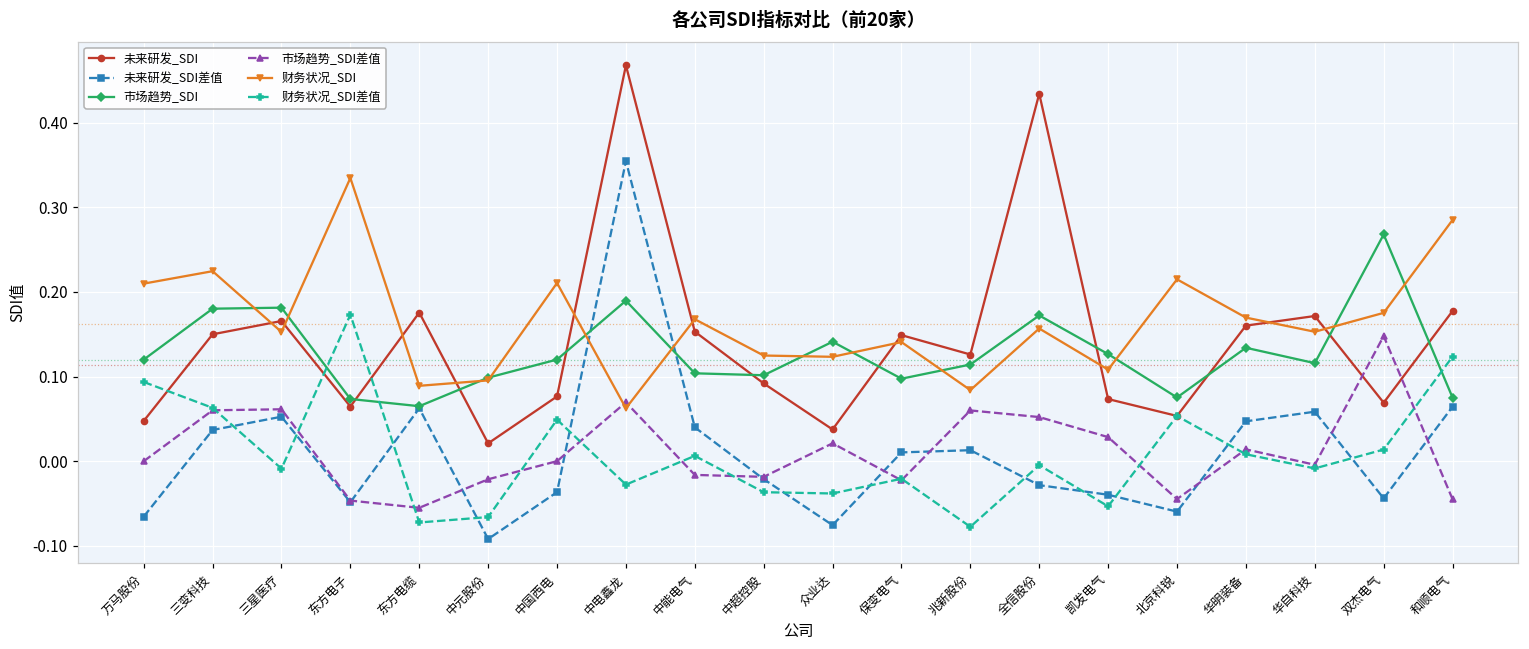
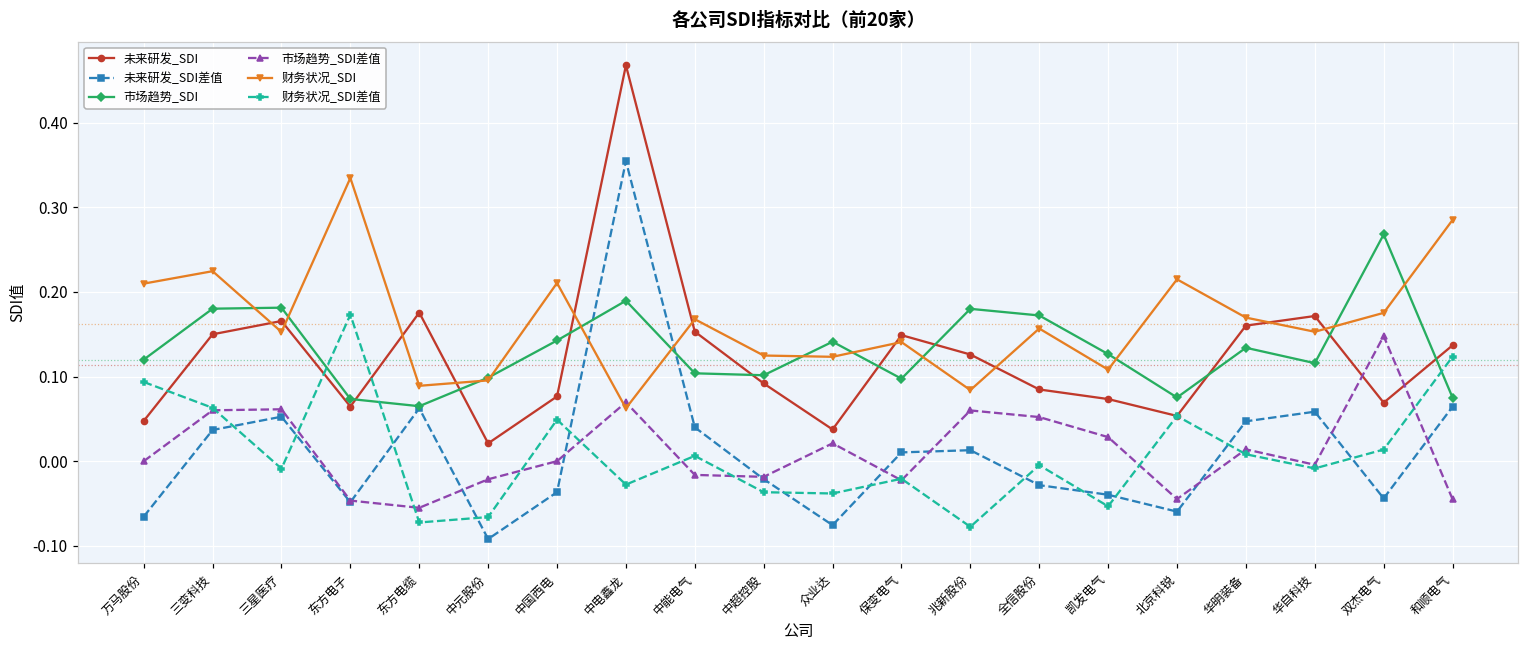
  {
    "未来研发_SDI": {
      "万马股份": 0.05,
      "三变科技": 0.15,
      "三星医疗": 0.17,
      "东方电子": 0.06,
      "东方电缆": 0.18,
      "中元股份": 0.02,
      "中国西电": 0.08,
      "中电鑫龙": 0.47,
      "中能电气": 0.15,
      "中超控股": 0.09,
      "众业达": 0.04,
      "保变电气": 0.15,
      "兆新股份": 0.13,
-     "全信股份": 0.43,
+     "全信股份": 0.08,
      "凯发电气": 0.07,
      "华明装备": 0.16,
      "华自科技": 0.17,
      "双杰电气": 0.07,
-     "和顺电气": 0.18
+     "和顺电气": 0.14
    },
    "未来研发_SDI差值": {
      "万马股份": -0.07,
      "三变科技": 0.04,
      "三星医疗": 0.05,
      "中元股份": -0.09,
      "中国西电": -0.04,
      "中电鑫龙": 0.35,
      "中能电气": 0.04,
      "众业达": -0.08,
      "保变电气": 0.01,
      "兆新股份": 0.01,
      "全信股份": -0.03,
      "凯发电气": -0.04,
      "北京科锐": -0.06,
      "华明装备": 0.05,
      "华自科技": 0.06,
      "双杰电气": -0.04,
      "和顺电气": 0.06
    },
    "市场趋势_SDI": {
      "万马股份": 0.12,
      "三变科技": 0.18,
      "三星医疗": 0.18,
      "东方电子": 0.07,
-     "中国西电": 0.12,
+     "中国西电": 0.14,
      "中电鑫龙": 0.19,
      "中能电气": 0.10,
      "中超控股": 0.10,
      "众业达": 0.14,
      "保变电气": 0.10,
-     "兆新股份": 0.11,
+     "兆新股份": 0.18,
      "全信股份": 0.17,
      "凯发电气": 0.13,
      "北京科锐": 0.08,
      "华明装备": 0.13,
      "华自科技": 0.12,
      "双杰电气": 0.27,
      "和顺电气": 0.08
    },
    "市场趋势_SDI差值": {
      "万马股份": 0.00,
      "三星医疗": 0.06,
      "东方电缆": -0.06,
      "中元股份": -0.02,
      "中国西电": 0.00,
      "中电鑫龙": 0.07,
      "中能电气": -0.02,
      "众业达": 0.02,
      "兆新股份": 0.06,
      "全信股份": 0.05,
      "凯发电气": 0.03,
      "北京科锐": -0.04,
      "华明装备": 0.01,
      "华自科技": 0.00,
      "双杰电气": 0.15,
      "和顺电气": -0.05
    },
    "财务状况_SDI": {
      "万马股份": 0.21,
      "三变科技": 0.22,
      "三星医疗": 0.15,
      "东方电子": 0.33,
      "东方电缆": 0.09,
      "中国西电": 0.21,
      "中电鑫龙": 0.06,
      "中能电气": 0.17,
      "中超控股": 0.12,
      "众业达": 0.12,
      "保变电气": 0.14,
      "兆新股份": 0.08,
      "全信股份": 0.16,
      "凯发电气": 0.11,
      "北京科锐": 0.21,
      "华明装备": 0.17,
      "华自科技": 0.15,
      "双杰电气": 0.18,
      "和顺电气": 0.29
    },
    "财务状况_SDI差值": {
      "万马股份": 0.09,
      "三星医疗": -0.01,
      "东方电子": 0.17,
      "东方电缆": -0.07,
      "中元股份": -0.07,
      "中国西电": 0.05,
      "中电鑫龙": -0.03,
      "中能电气": 0.01,
      "中超控股": -0.04,
      "众业达": -0.04,
      "兆新股份": -0.08,
      "全信股份": 0.00,
      "凯发电气": -0.05,
      "华明装备": 0.01,
      "华自科技": -0.01,
      "双杰电气": 0.01,
      "和顺电气": 0.12
    }
  }
